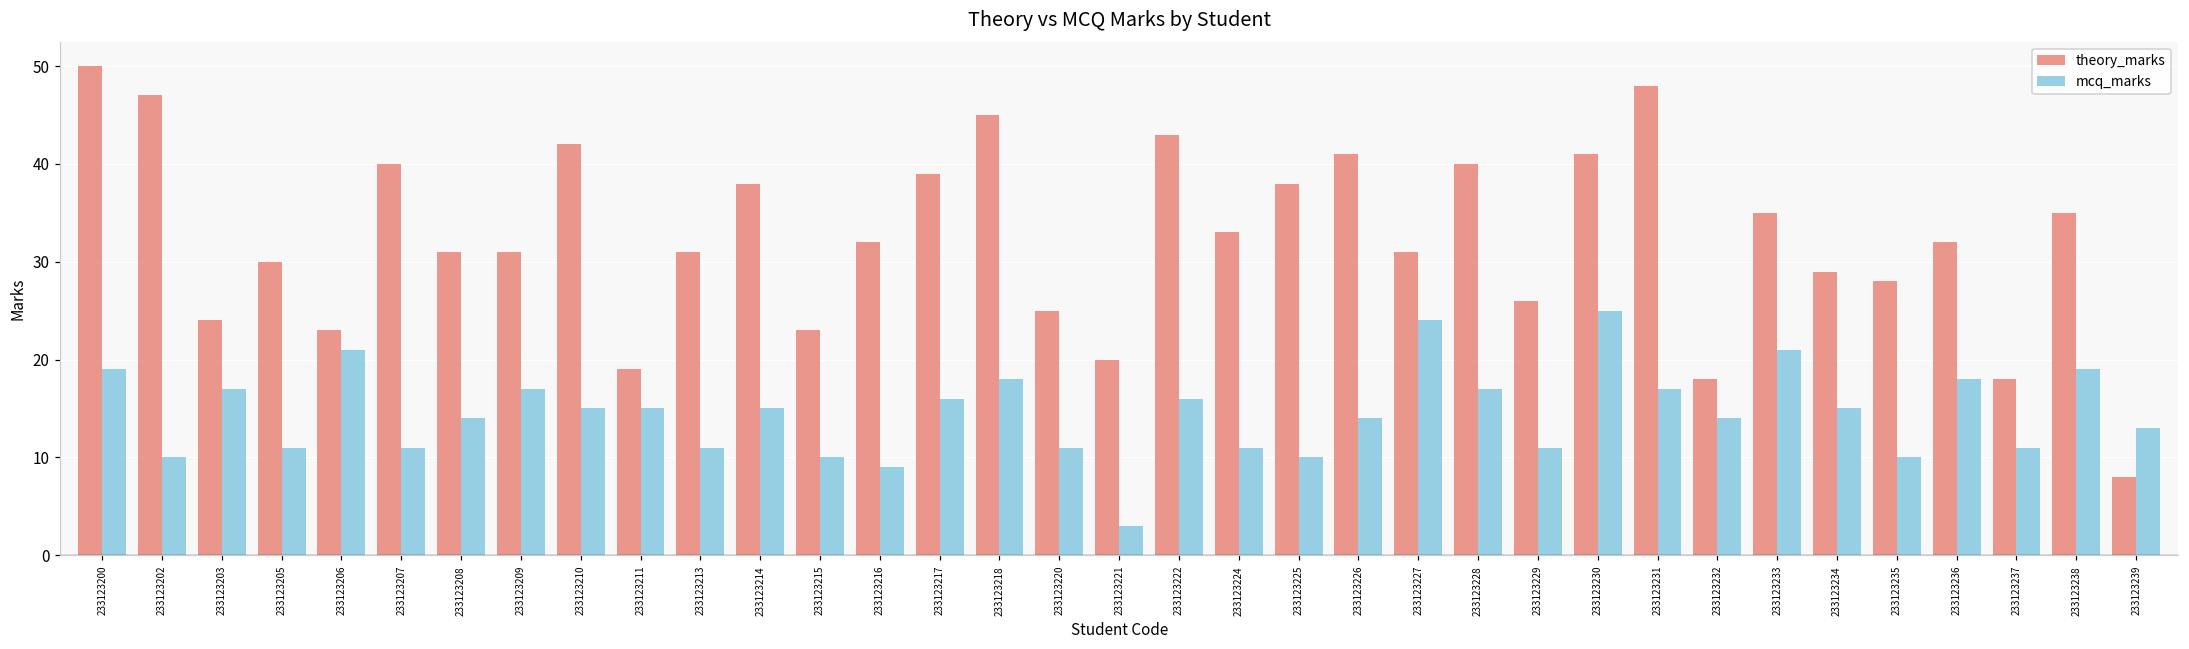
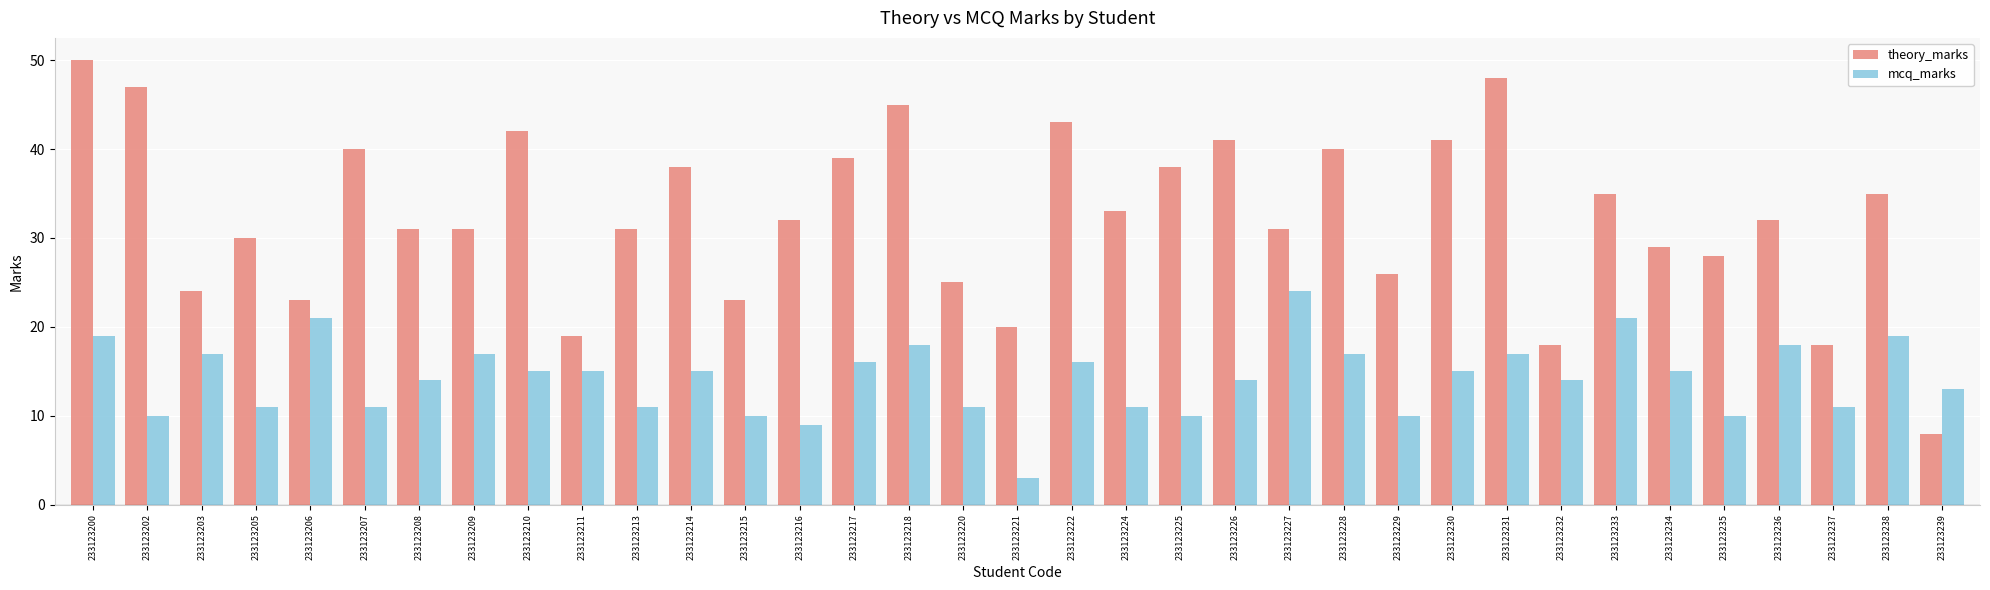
  {
    "theory_marks": {
      "233123200": 50,
      "233123202": 47,
      "233123203": 24,
      "233123205": 30,
      "233123206": 23,
      "233123207": 40,
      "233123208": 31,
      "233123209": 31,
      "233123210": 42,
      "233123211": 19,
      "233123213": 31,
      "233123214": 38,
      "233123215": 23,
      "233123216": 32,
      "233123217": 39,
      "233123218": 45,
      "233123220": 25,
      "233123221": 20,
      "233123222": 43,
      "233123224": 33,
      "233123225": 38,
      "233123226": 41,
      "233123227": 31,
      "233123228": 40,
      "233123229": 26,
      "233123230": 41,
      "233123231": 48,
      "233123232": 18,
      "233123233": 35,
      "233123234": 29,
      "233123235": 28,
      "233123236": 32,
      "233123237": 18,
      "233123238": 35,
      "233123239": 8
    },
    "mcq_marks": {
      "233123200": 19,
      "233123202": 10,
      "233123203": 17,
      "233123205": 11,
      "233123206": 21,
      "233123207": 11,
      "233123208": 14,
      "233123209": 17,
      "233123210": 15,
      "233123211": 15,
      "233123213": 11,
      "233123214": 15,
      "233123215": 10,
      "233123216": 9,
      "233123217": 16,
      "233123218": 18,
      "233123220": 11,
      "233123221": 3,
      "233123222": 16,
      "233123224": 11,
      "233123225": 10,
      "233123226": 14,
      "233123227": 24,
      "233123228": 17,
-     "233123229": 11,
-     "233123230": 25,
+     "233123229": 10,
+     "233123230": 15,
      "233123231": 17,
      "233123232": 14,
      "233123233": 21,
      "233123234": 15,
      "233123235": 10,
      "233123236": 18,
      "233123237": 11,
      "233123238": 19,
      "233123239": 13
    }
  }
